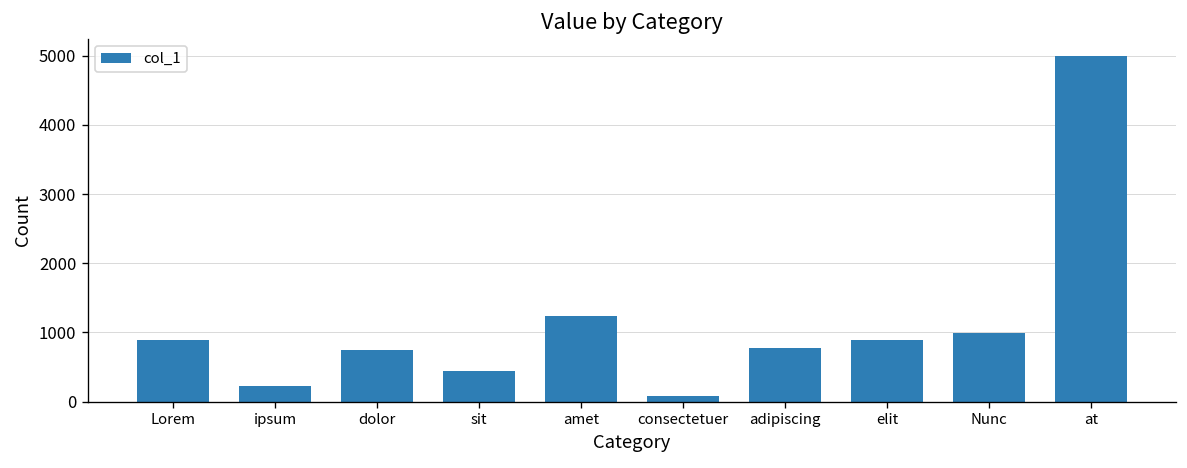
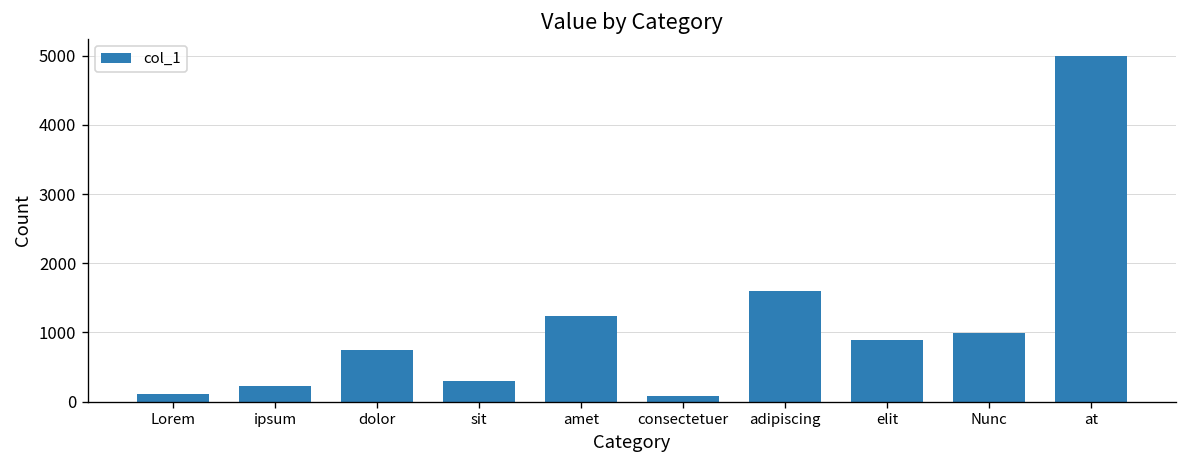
  {
-   "Lorem": 900,
+   "Lorem": 100,
    "ipsum": 200,
    "dolor": 800,
-   "sit": 400,
+   "sit": 300,
    "amet": 1200,
    "consectetuer": 100,
-   "adipiscing": 800,
+   "adipiscing": 1600,
    "elit": 900,
    "Nunc": 1000,
    "at": 5000
  }
